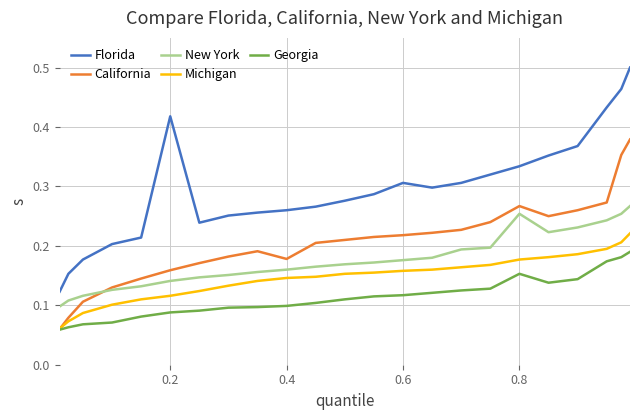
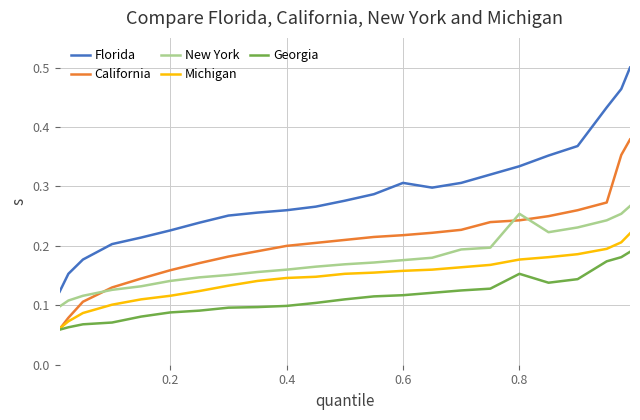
  {
    "Florida": {
-     "0.2": 0.42,
+     "0.2": 0.23,
      "0.4": 0.26,
      "0.6": 0.31,
      "0.8": 0.33
    },
    "California": {
      "0.2": 0.16,
-     "0.4": 0.18,
+     "0.4": 0.20,
      "0.6": 0.22,
-     "0.8": 0.27
+     "0.8": 0.24
    },
    "New York": {
      "0.2": 0.14,
      "0.4": 0.16,
      "0.6": 0.18,
      "0.8": 0.25
    },
    "Michigan": {
      "0.2": 0.12,
      "0.4": 0.15,
      "0.6": 0.16,
      "0.8": 0.18
    },
    "Georgia": {
      "0.2": 0.09,
      "0.4": 0.10,
      "0.6": 0.12,
      "0.8": 0.15
    }
  }
